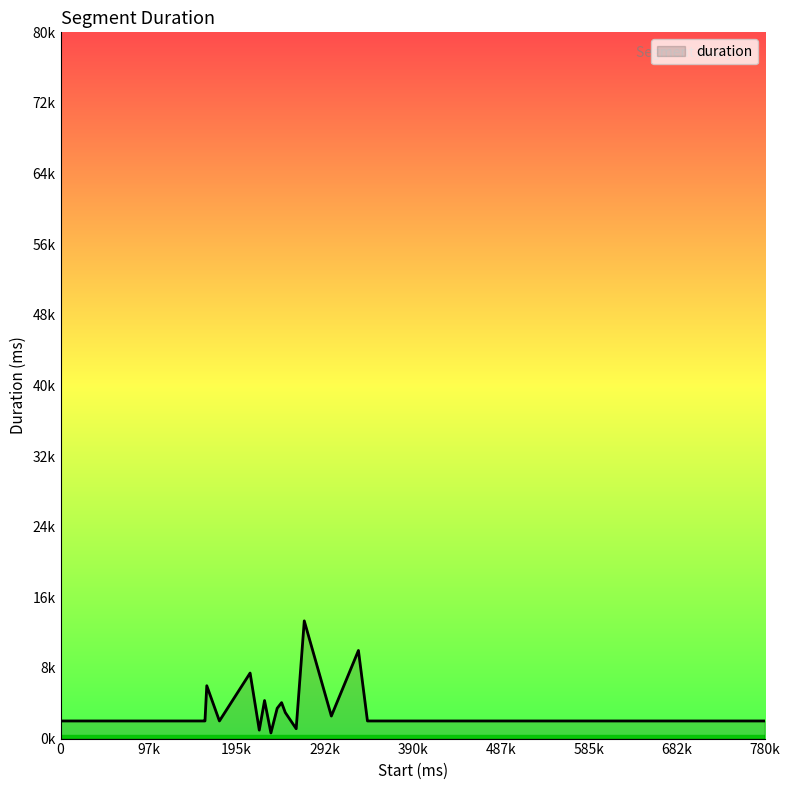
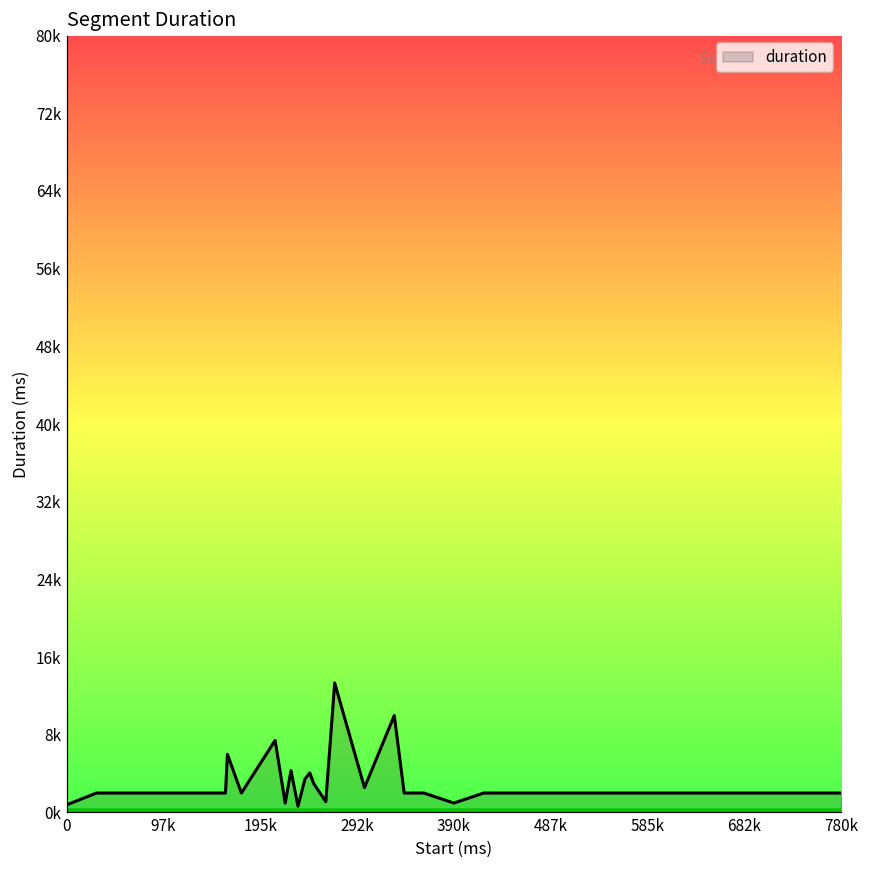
  {
-   "0": 2000,
-   "390k": 2000,
+   "0": 1000,
+   "390k": 1000,
    "780k": 2000
  }
